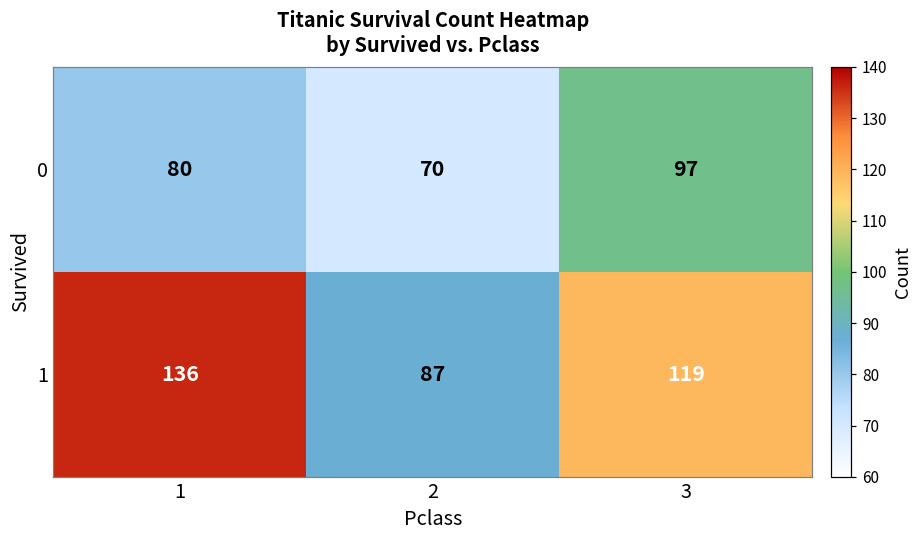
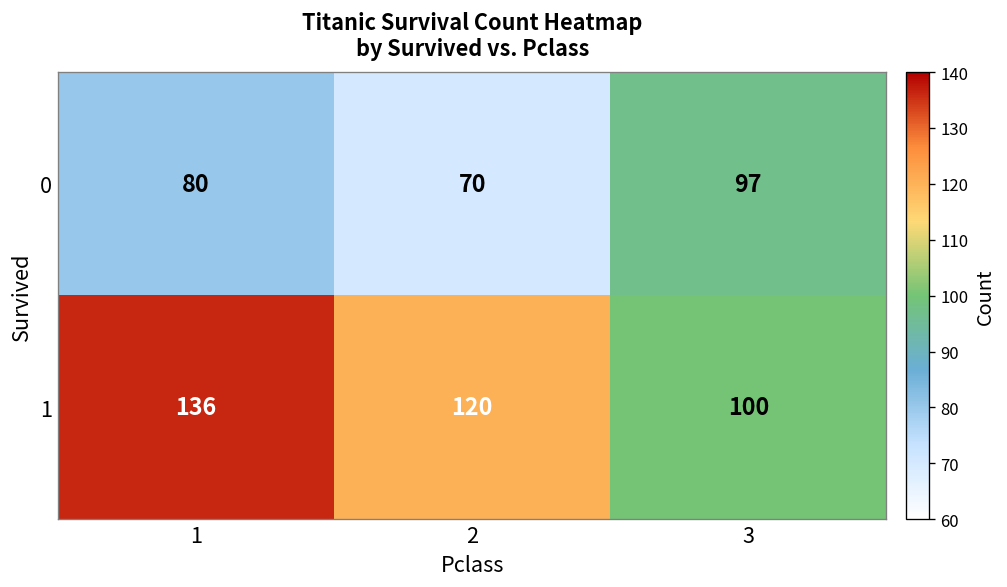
  {
    "0": {
      "1": 80,
      "2": 70,
      "3": 97
    },
    "1": {
      "1": 136,
-     "2": 87,
-     "3": 119
+     "2": 120,
+     "3": 100
    }
  }
